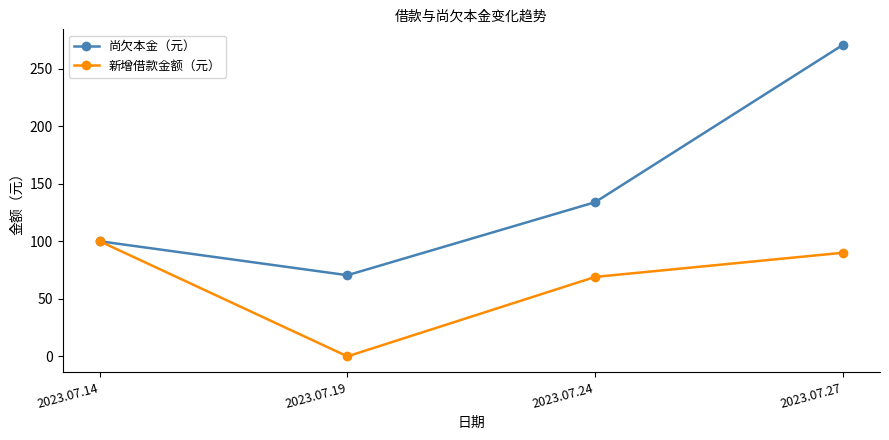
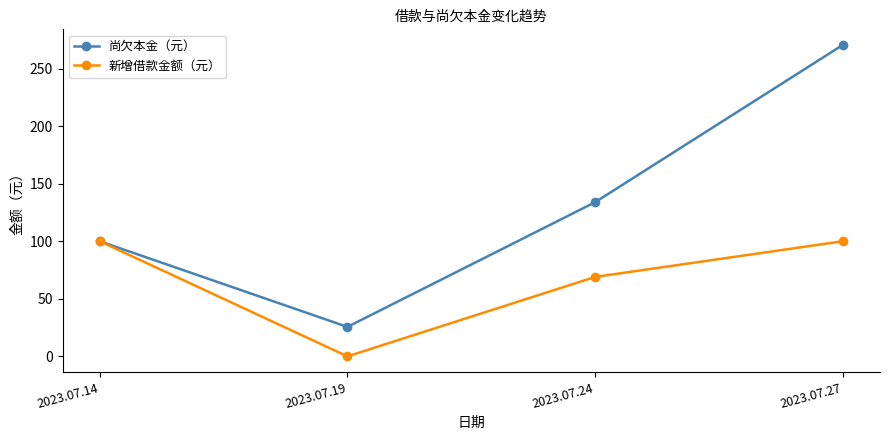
  {
    "尚欠本金（元）": {
-     "2023.07.19": 71,
+     "2023.07.19": 26,
      "2023.07.24": 134,
      "2023.07.27": 271
    },
    "新增借款金额（元）": {
      "2023.07.19": 0,
      "2023.07.24": 69,
-     "2023.07.27": 90
+     "2023.07.27": 100
    }
  }
